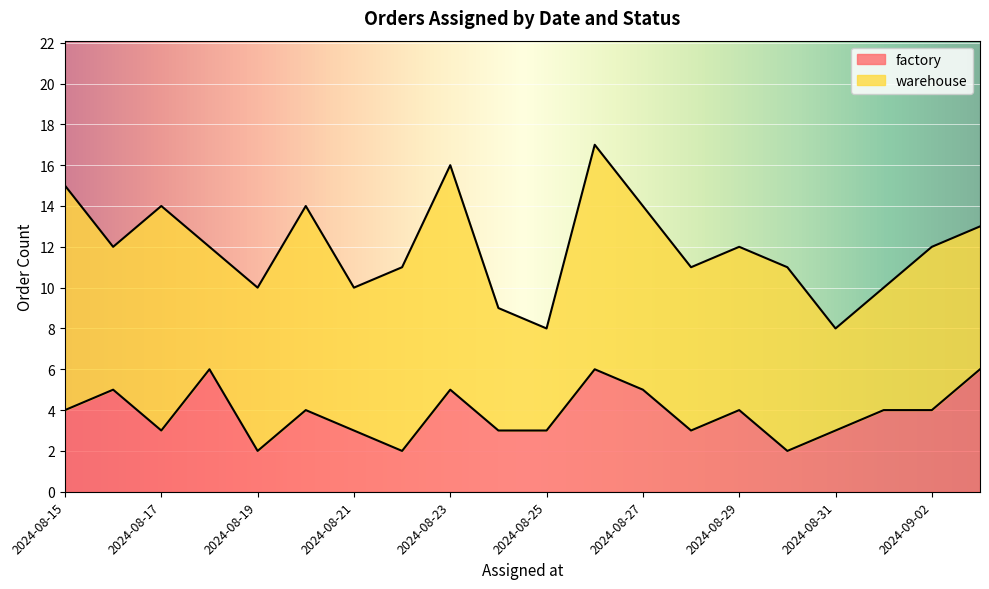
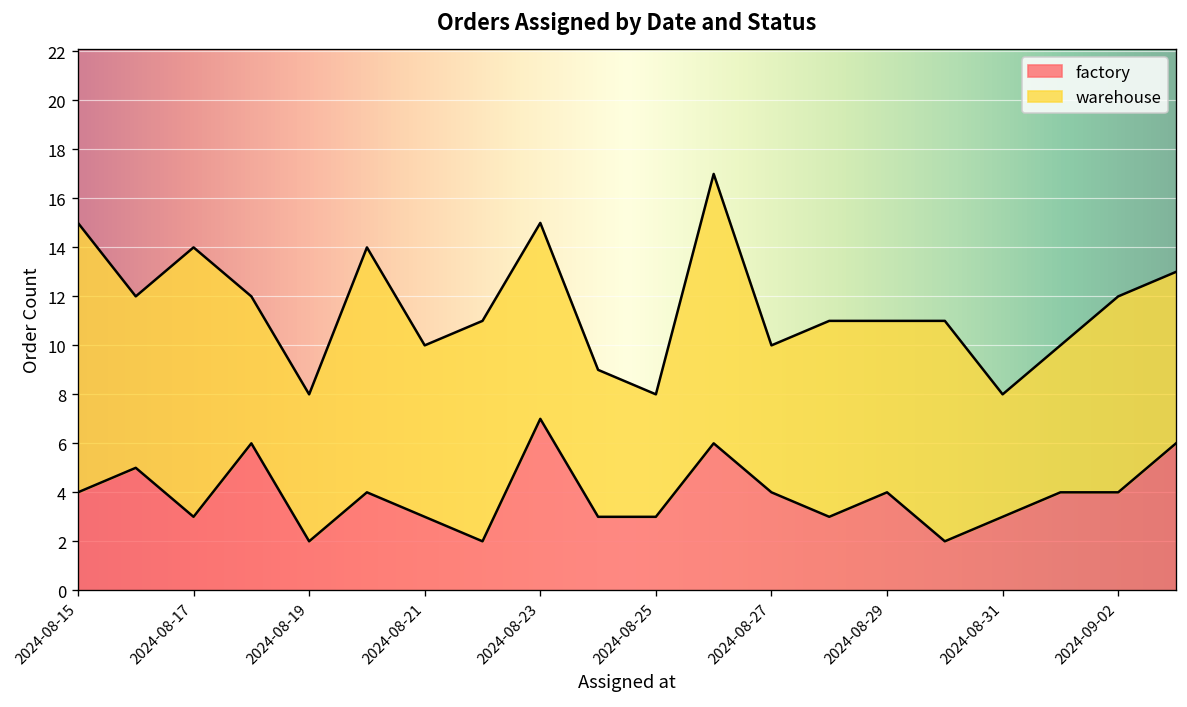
  {
    "factory": {
      "2024-08-15": 4,
      "2024-08-17": 3,
      "2024-08-19": 2,
      "2024-08-21": 3,
-     "2024-08-23": 5,
+     "2024-08-23": 7,
      "2024-08-25": 3,
-     "2024-08-27": 5,
+     "2024-08-27": 4,
      "2024-08-29": 4,
      "2024-08-31": 3,
      "2024-09-02": 4
    },
    "warehouse": {
      "2024-08-15": 11,
      "2024-08-17": 11,
-     "2024-08-19": 8,
+     "2024-08-19": 6,
      "2024-08-21": 7,
-     "2024-08-23": 11,
+     "2024-08-23": 8,
      "2024-08-25": 5,
-     "2024-08-27": 9,
-     "2024-08-29": 8,
+     "2024-08-27": 6,
+     "2024-08-29": 7,
      "2024-08-31": 5,
      "2024-09-02": 8
    }
  }
